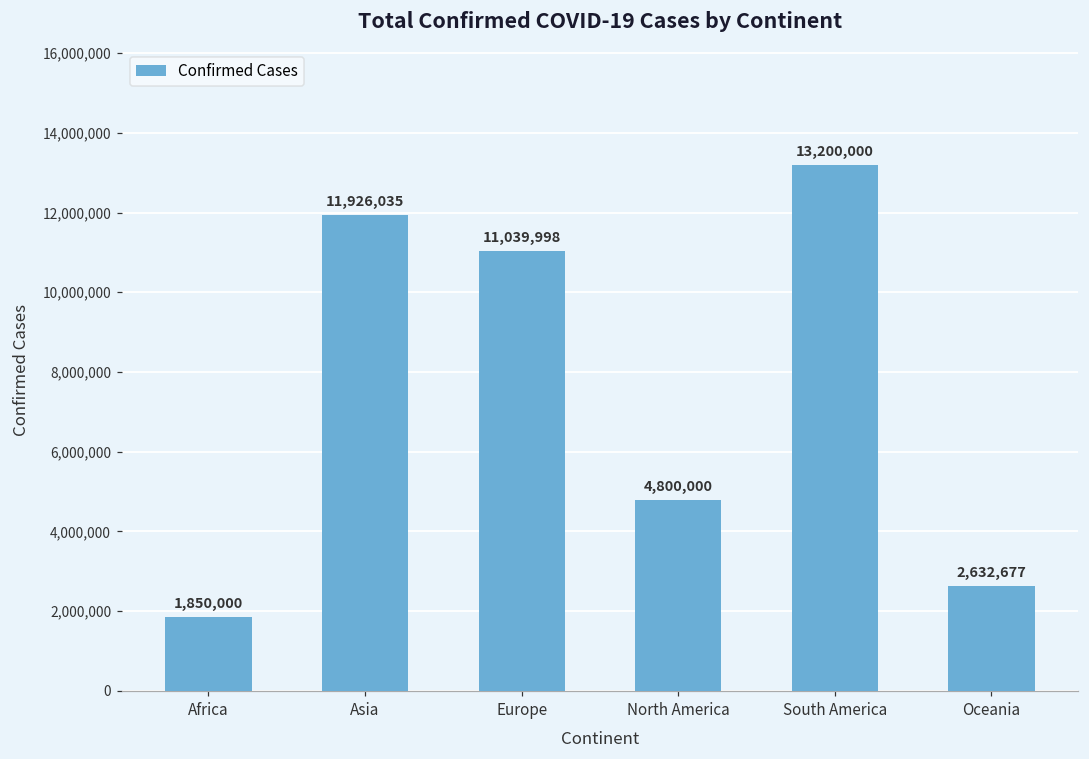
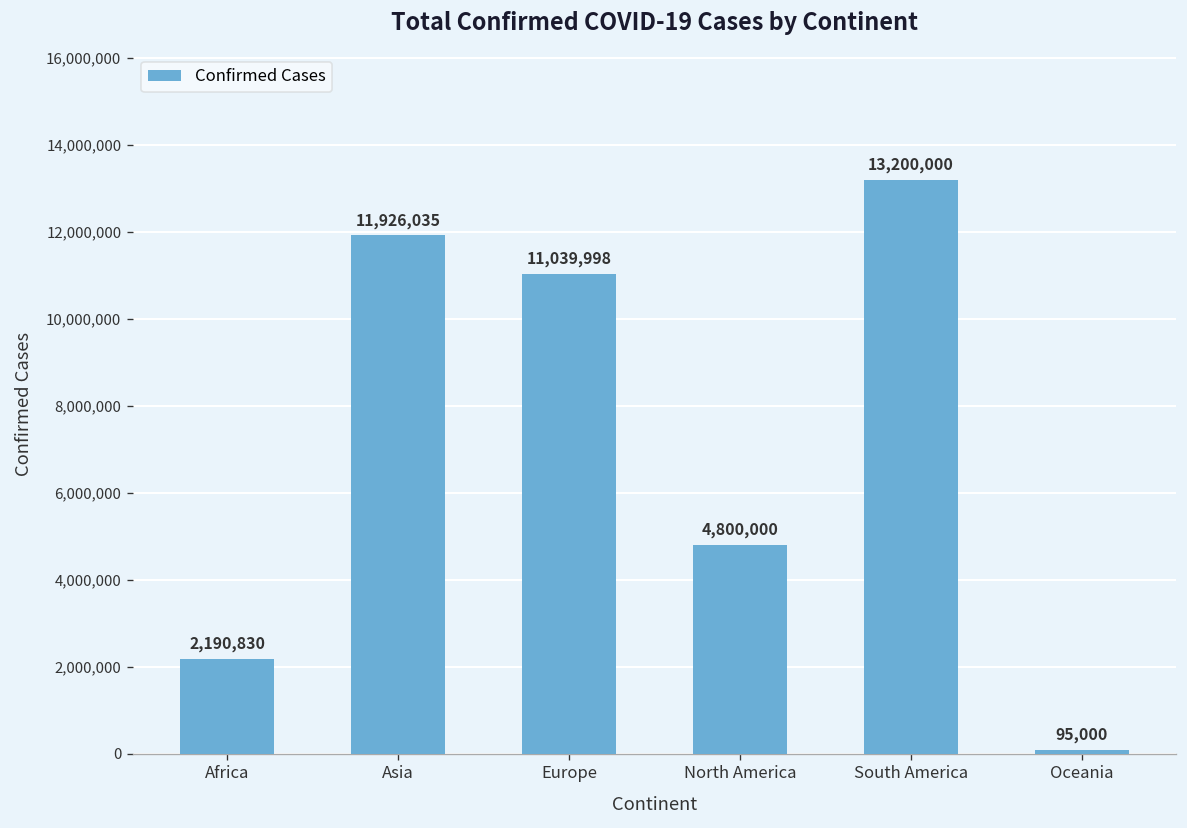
  {
-   "Africa": "1,850,000",
+   "Africa": "2,190,830",
    "Asia": "11,926,035",
    "Europe": "11,039,998",
    "North America": "4,800,000",
    "South America": "13,200,000",
-   "Oceania": "2,632,677"
+   "Oceania": "95,000"
  }
